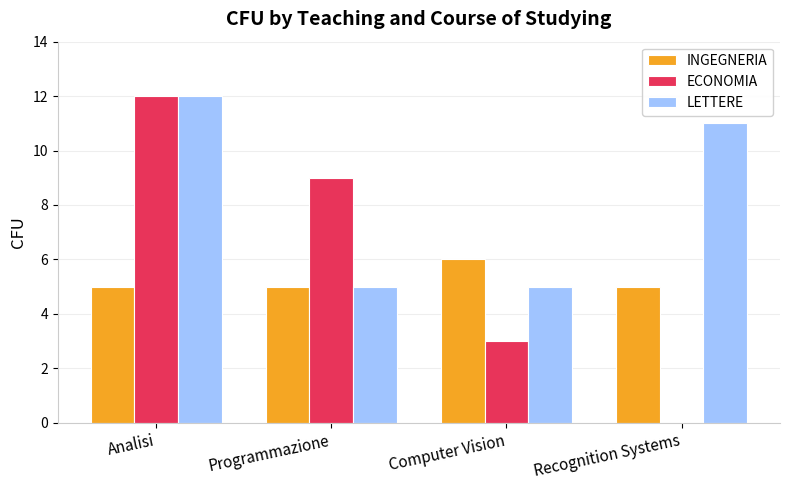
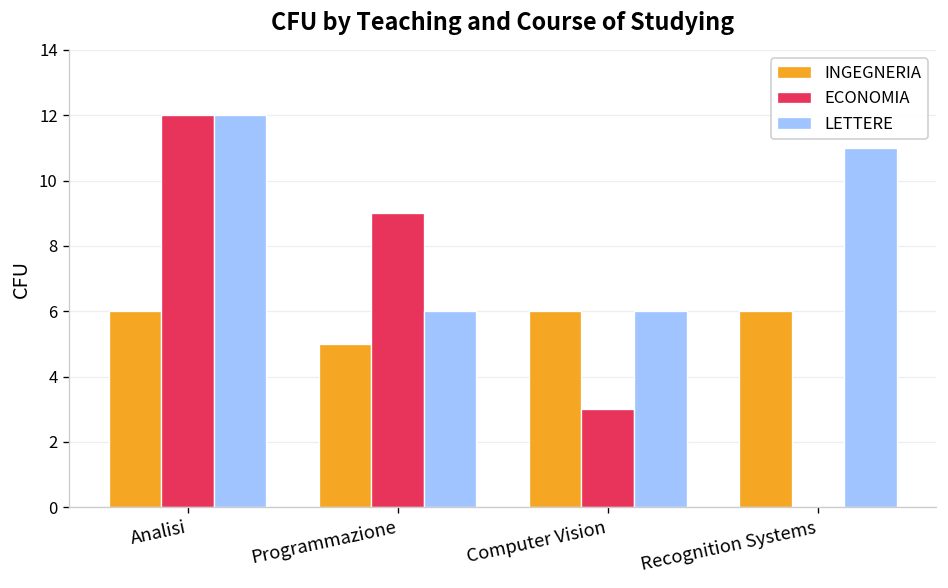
  {
    "INGEGNERIA": {
-     "Analisi": 5,
+     "Analisi": 6,
      "Programmazione": 5,
      "Computer Vision": 6,
-     "Recognition Systems": 5
+     "Recognition Systems": 6
    },
    "ECONOMIA": {
      "Analisi": 12,
      "Programmazione": 9,
      "Computer Vision": 3,
      "Recognition Systems": 0
    },
    "LETTERE": {
      "Analisi": 12,
-     "Programmazione": 5,
-     "Computer Vision": 5,
+     "Programmazione": 6,
+     "Computer Vision": 6,
      "Recognition Systems": 11
    }
  }
